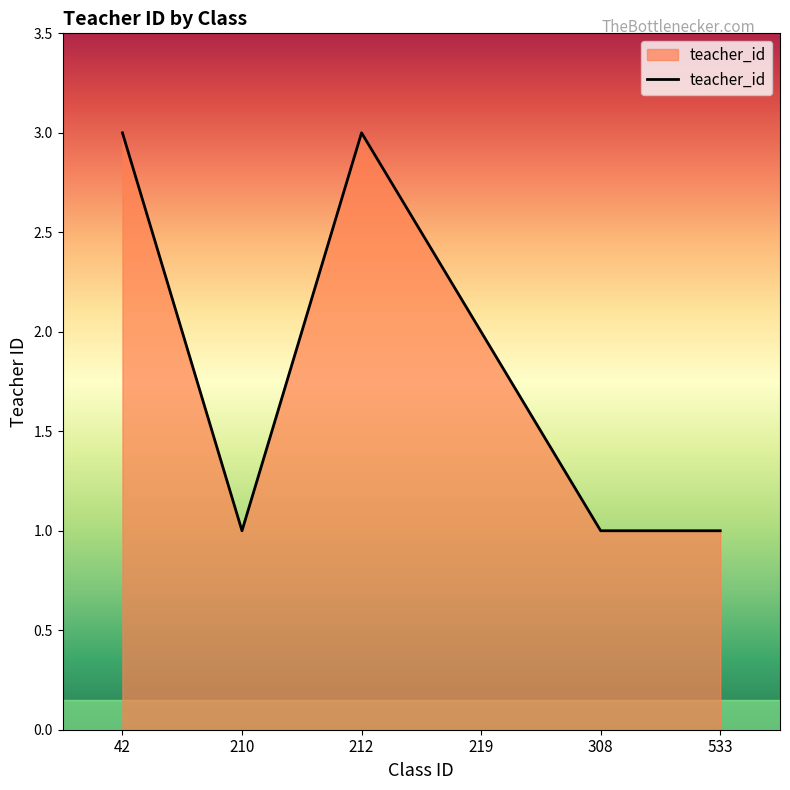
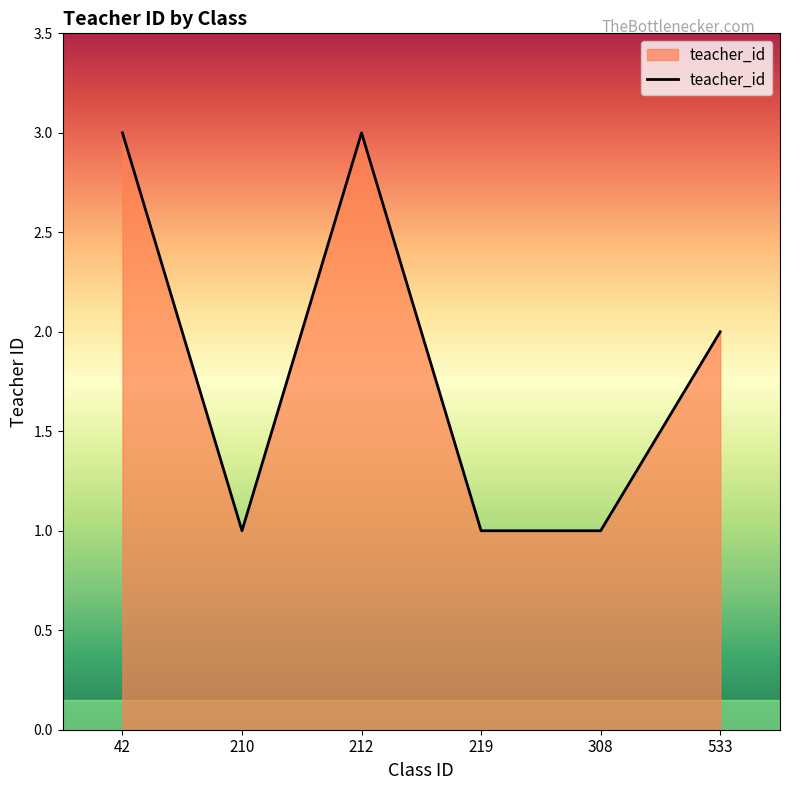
  {
    "42": 3,
    "210": 1,
    "212": 3,
-   "219": 2,
+   "219": 1,
    "308": 1,
-   "533": 1
+   "533": 2
  }
